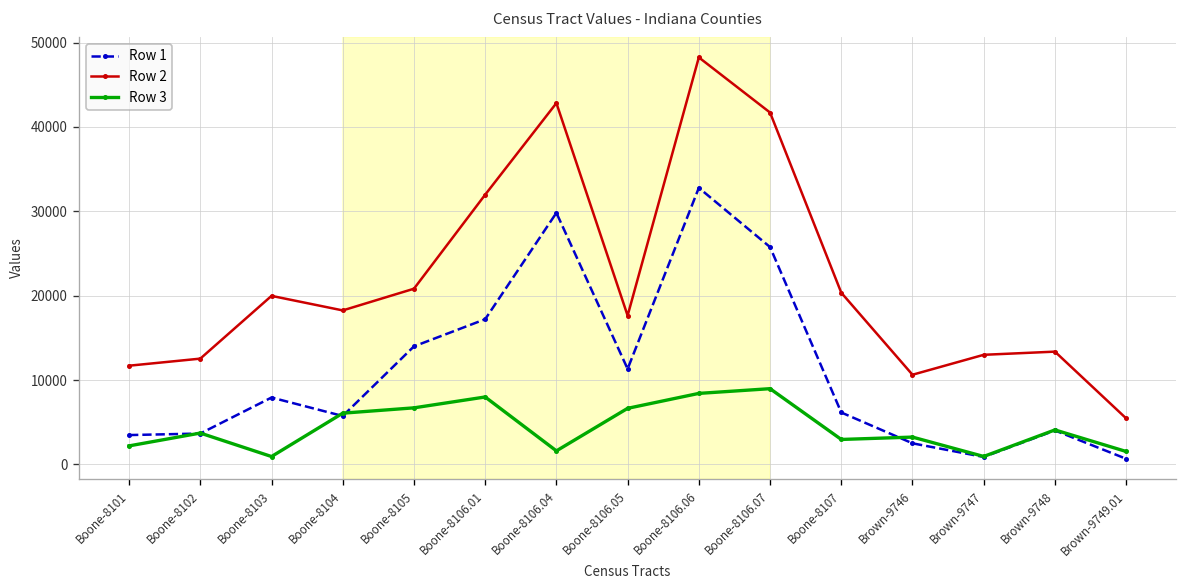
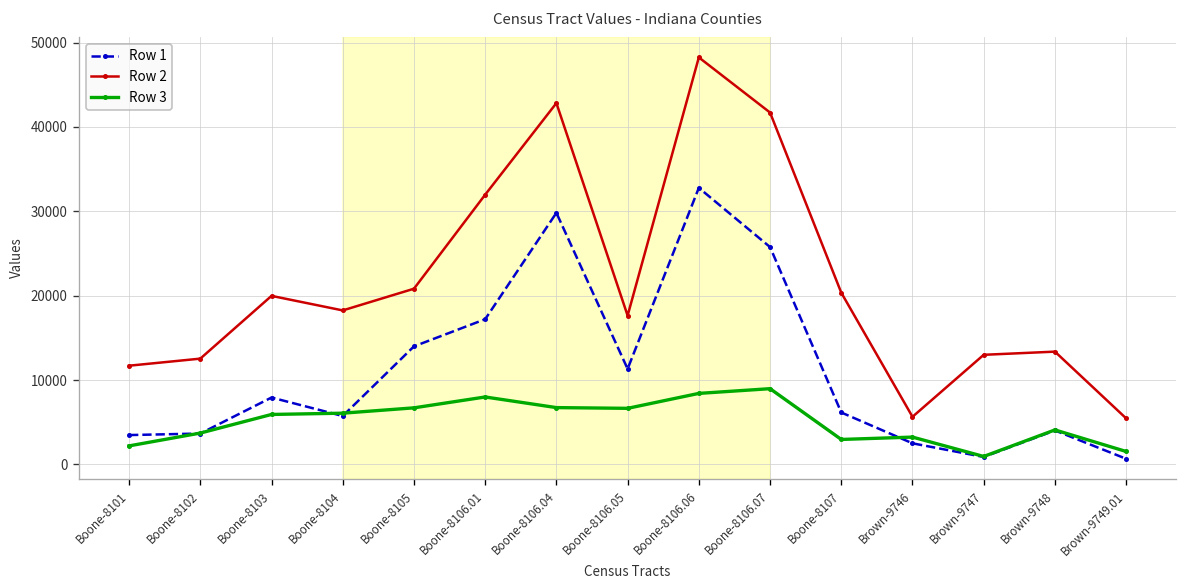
  {
    "Row 1": {
      "Boone-8101": 3000,
      "Boone-8103": 8000,
      "Boone-8105": 14000,
      "Boone-8106.01": 17000,
      "Boone-8106.04": 30000,
      "Boone-8106.05": 11000,
      "Boone-8106.06": 33000,
      "Boone-8106.07": 26000,
      "Boone-8107": 6000,
      "Brown-9746": 3000,
      "Brown-9749.01": 1000
    },
    "Row 2": {
      "Boone-8101": 12000,
      "Boone-8102": 13000,
      "Boone-8103": 20000,
      "Boone-8104": 18000,
      "Boone-8105": 21000,
      "Boone-8106.01": 32000,
      "Boone-8106.04": 43000,
      "Boone-8106.05": 18000,
      "Boone-8106.06": 48000,
      "Boone-8106.07": 42000,
      "Boone-8107": 20000,
-     "Brown-9746": 11000,
+     "Brown-9746": 6000,
      "Brown-9747": 13000,
      "Brown-9748": 13000,
      "Brown-9749.01": 5000
    },
    "Row 3": {
      "Boone-8101": 2000,
-     "Boone-8103": 1000,
+     "Boone-8103": 6000,
      "Boone-8105": 7000,
      "Boone-8106.01": 8000,
-     "Boone-8106.04": 2000,
+     "Boone-8106.04": 7000,
      "Boone-8106.05": 7000,
      "Boone-8106.06": 8000,
      "Boone-8106.07": 9000,
      "Boone-8107": 3000,
      "Brown-9746": 3000,
      "Brown-9749.01": 2000
    }
  }
